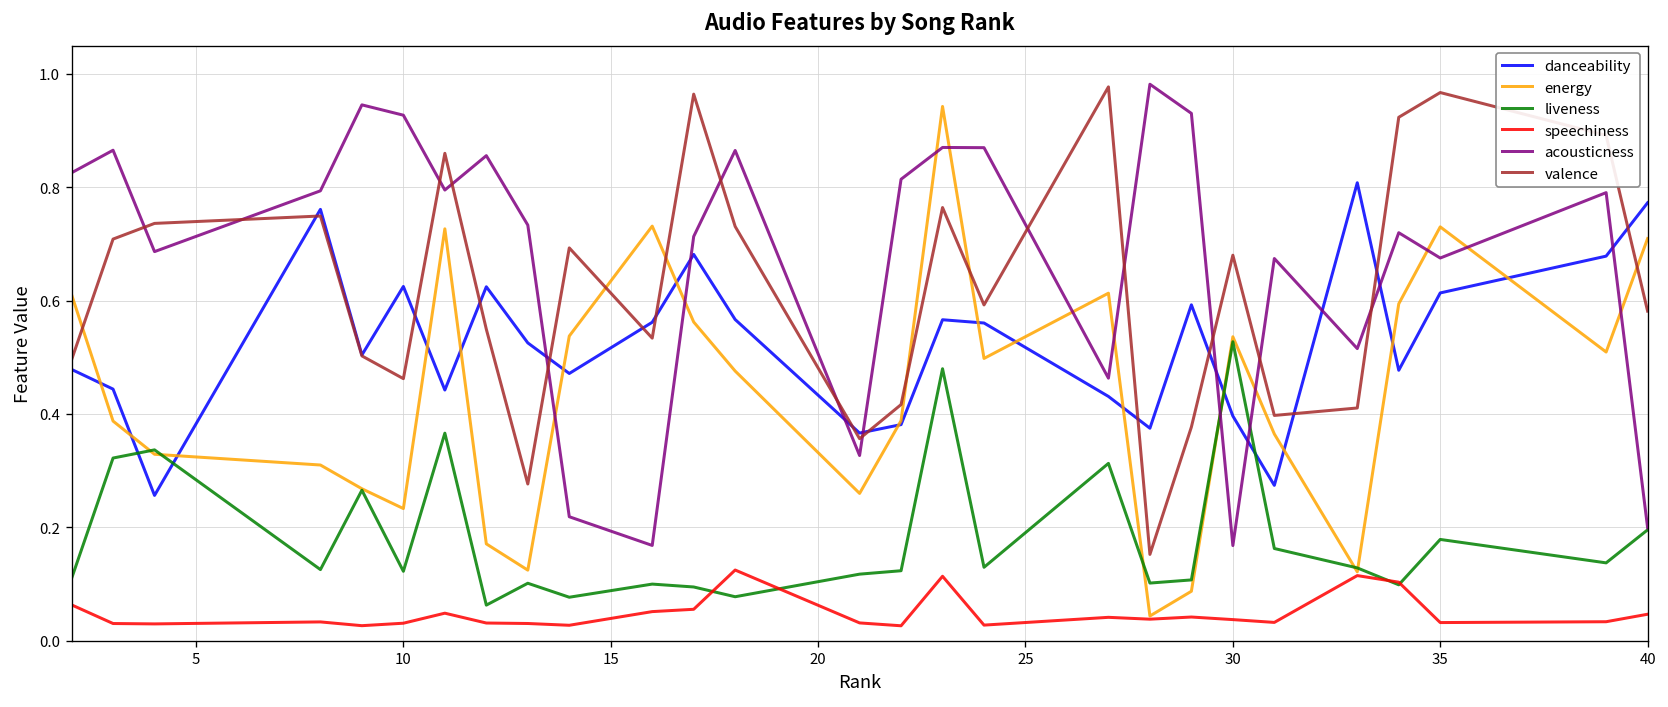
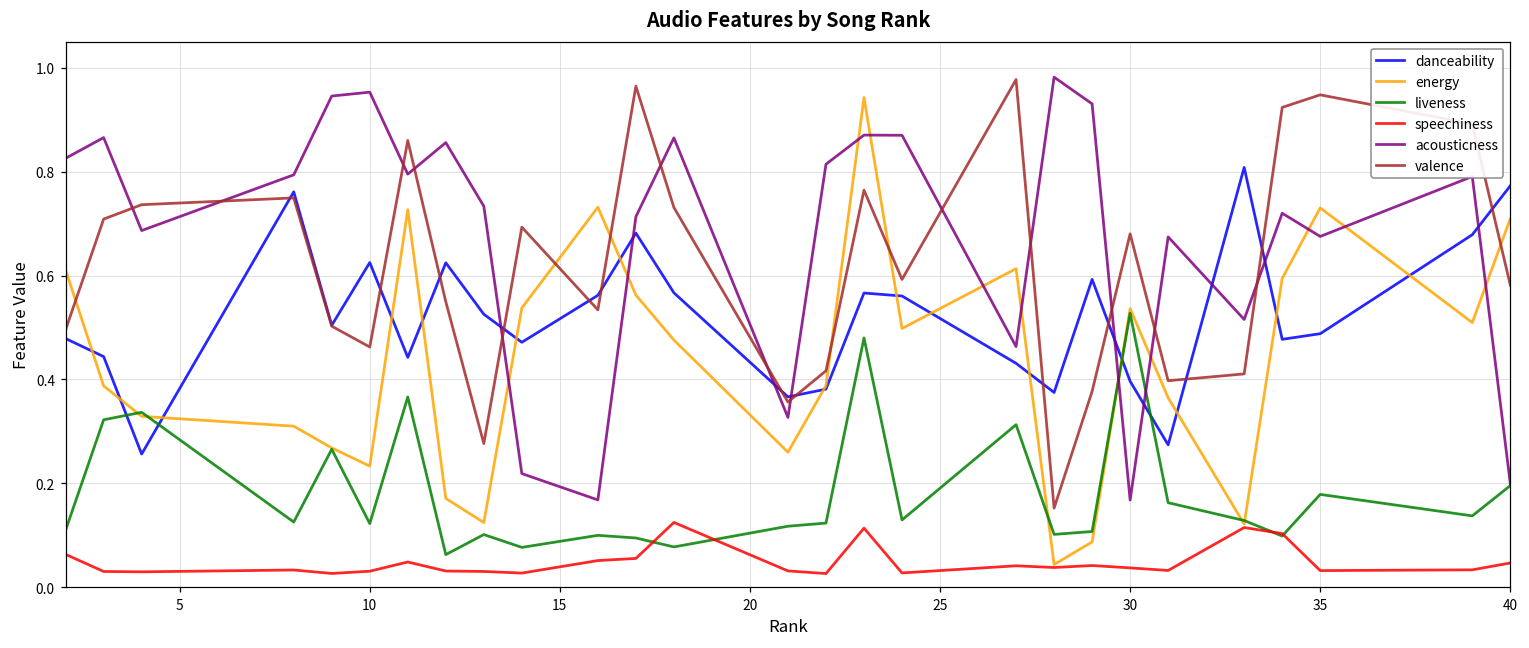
  {
    "danceability": {
      "10": 0.63,
      "30": 0.40,
-     "35": 0.61,
+     "35": 0.49,
      "40": 0.77
    },
    "energy": {
      "10": 0.23,
      "30": 0.54,
      "35": 0.73,
      "40": 0.71
    },
    "liveness": {
      "10": 0.12,
      "30": 0.53,
      "35": 0.18
    },
    "speechiness": {
      "10": 0.03,
      "30": 0.04,
      "35": 0.03,
      "40": 0.05
    },
    "acousticness": {
-     "10": 0.93,
+     "10": 0.95,
      "30": 0.17,
      "35": 0.68
    },
    "valence": {
      "10": 0.46,
      "30": 0.68,
-     "35": 0.97,
+     "35": 0.95,
      "40": 0.58
    }
  }
